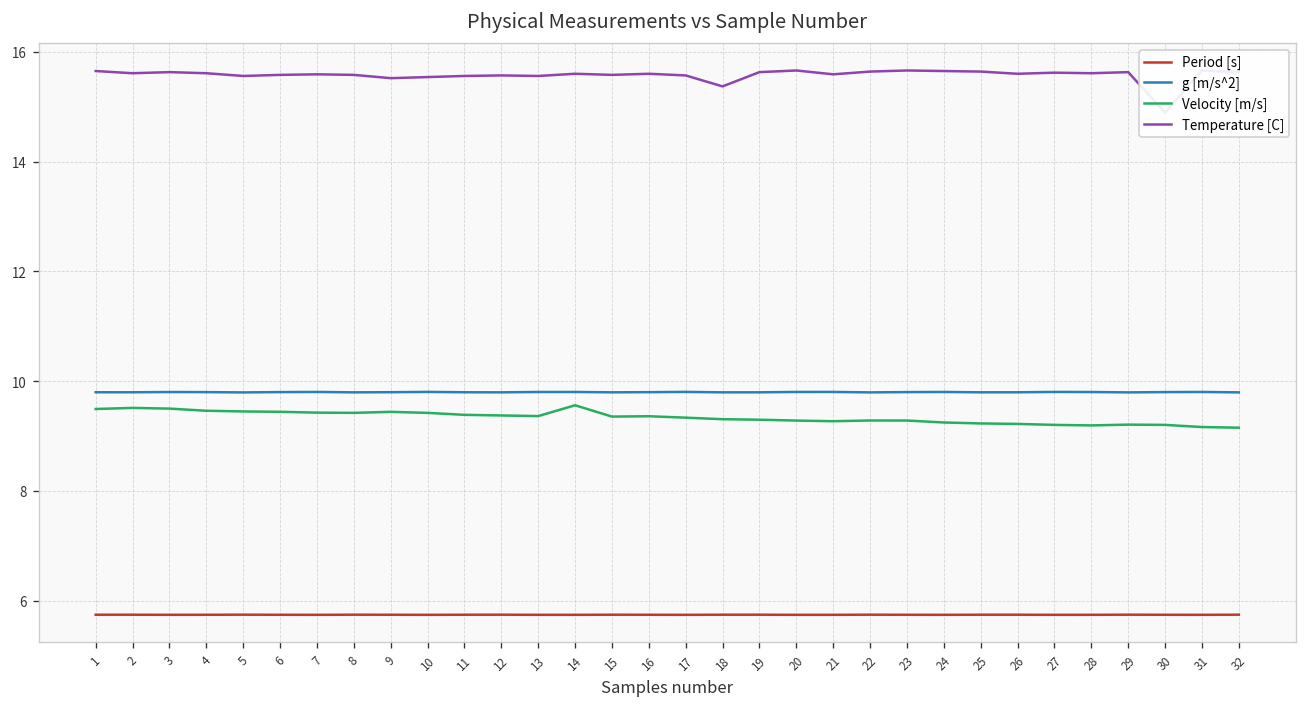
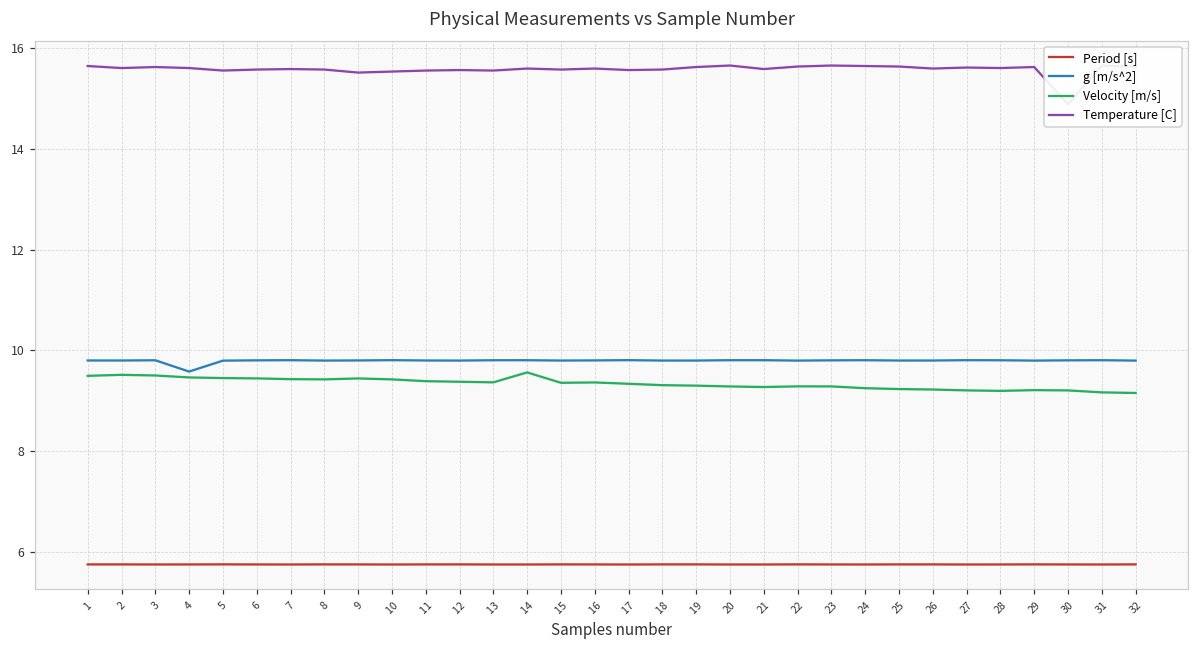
  {
    "Period [s]": {
      "1": 5.7,
      "2": 5.7,
      "3": 5.7,
      "4": 5.7,
      "5": 5.7,
      "6": 5.7,
      "7": 5.7,
      "8": 5.7,
      "9": 5.7,
      "10": 5.7,
      "11": 5.7,
      "12": 5.7,
      "13": 5.7,
      "14": 5.7,
      "15": 5.7,
      "16": 5.7,
      "17": 5.7,
      "18": 5.7,
      "19": 5.7,
      "20": 5.7,
      "21": 5.7,
      "22": 5.7,
      "23": 5.7,
      "24": 5.7,
      "25": 5.7,
      "26": 5.7,
      "27": 5.7,
      "28": 5.7,
      "29": 5.7,
      "30": 5.7,
      "31": 5.7,
      "32": 5.7
    },
    "g [m/s^2]": {
      "1": 9.8,
      "2": 9.8,
      "3": 9.8,
-     "4": 9.8,
+     "4": 9.6,
      "5": 9.8,
      "6": 9.8,
      "7": 9.8,
      "8": 9.8,
      "9": 9.8,
      "10": 9.8,
      "11": 9.8,
      "12": 9.8,
      "13": 9.8,
      "14": 9.8,
      "15": 9.8,
      "16": 9.8,
      "17": 9.8,
      "18": 9.8,
      "19": 9.8,
      "20": 9.8,
      "21": 9.8,
      "22": 9.8,
      "23": 9.8,
      "24": 9.8,
      "25": 9.8,
      "26": 9.8,
      "27": 9.8,
      "28": 9.8,
      "29": 9.8,
      "30": 9.8,
      "31": 9.8,
      "32": 9.8
    },
    "Velocity [m/s]": {
      "1": 9.5,
      "2": 9.5,
      "3": 9.5,
      "4": 9.5,
      "5": 9.4,
      "6": 9.4,
      "7": 9.4,
      "8": 9.4,
      "9": 9.4,
      "10": 9.4,
      "11": 9.4,
      "12": 9.4,
      "13": 9.4,
      "14": 9.6,
      "15": 9.4,
      "16": 9.4,
      "17": 9.3,
      "18": 9.3,
      "19": 9.3,
      "20": 9.3,
      "21": 9.3,
      "22": 9.3,
      "23": 9.3,
      "24": 9.2,
      "25": 9.2,
      "26": 9.2,
      "27": 9.2,
      "28": 9.2,
      "29": 9.2,
      "30": 9.2,
      "31": 9.2,
      "32": 9.2
    },
    "Temperature [C]": {
      "1": 15.7,
      "2": 15.6,
      "3": 15.6,
      "4": 15.6,
      "5": 15.6,
      "6": 15.6,
      "7": 15.6,
      "8": 15.6,
      "9": 15.5,
      "10": 15.5,
      "11": 15.6,
      "12": 15.6,
      "13": 15.6,
      "14": 15.6,
      "15": 15.6,
      "16": 15.6,
      "17": 15.6,
-     "18": 15.4,
+     "18": 15.6,
      "19": 15.6,
      "20": 15.7,
      "21": 15.6,
      "22": 15.6,
      "23": 15.7,
      "24": 15.7,
      "25": 15.6,
      "26": 15.6,
      "27": 15.6,
      "28": 15.6,
      "29": 15.6
    }
  }
